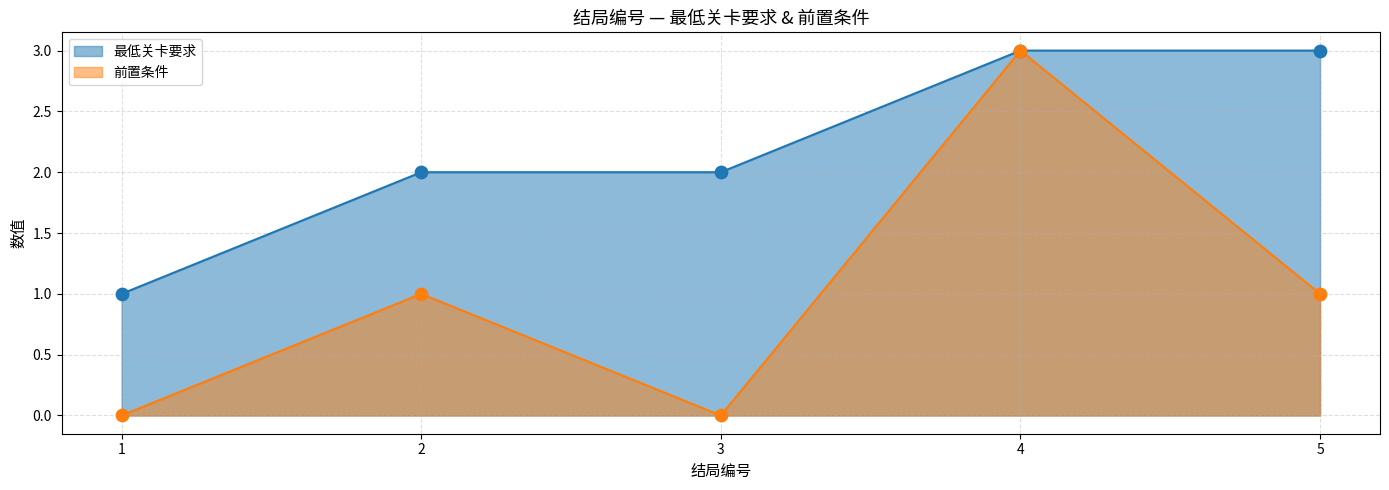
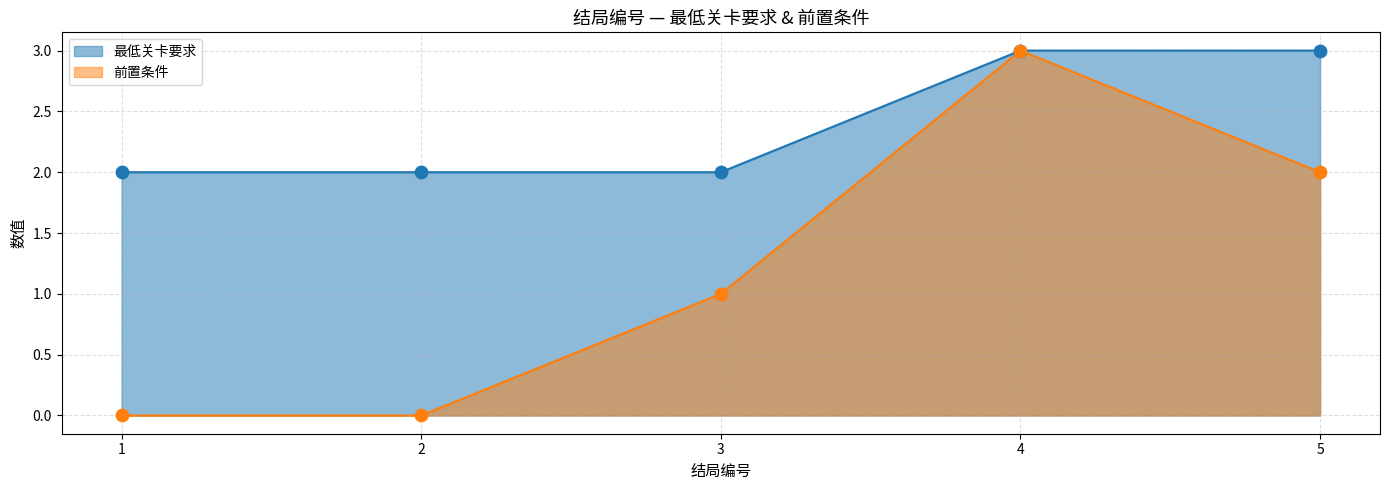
  {
    "最低关卡要求": {
-     "1": 1,
+     "1": 2,
      "2": 2,
      "3": 2,
      "5": 3
    },
    "前置条件": {
      "1": 0,
-     "2": 1,
-     "3": 0,
-     "5": 1
+     "2": 0,
+     "3": 1,
+     "5": 2
    }
  }
